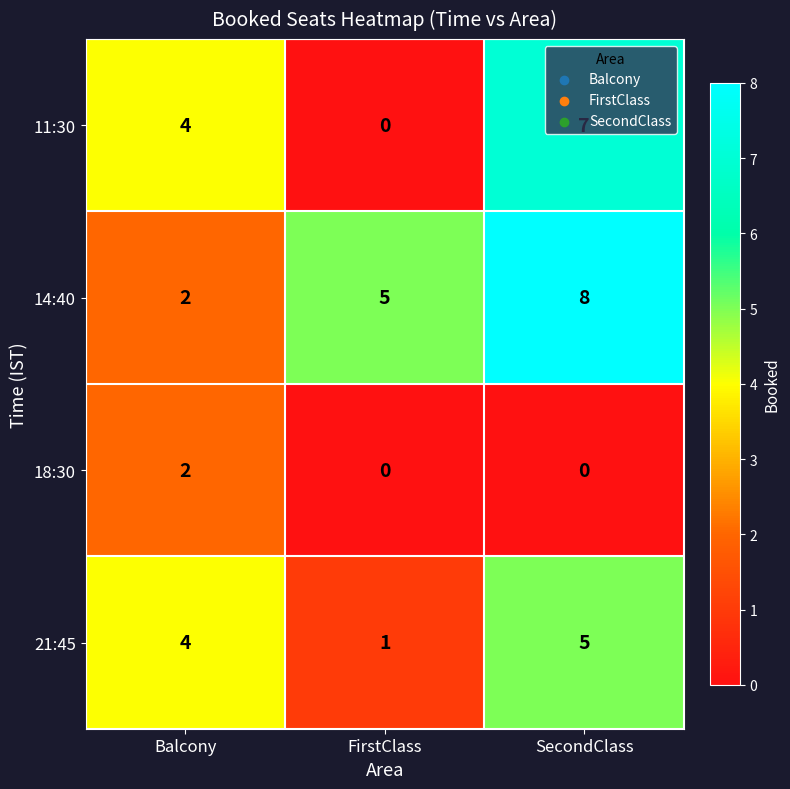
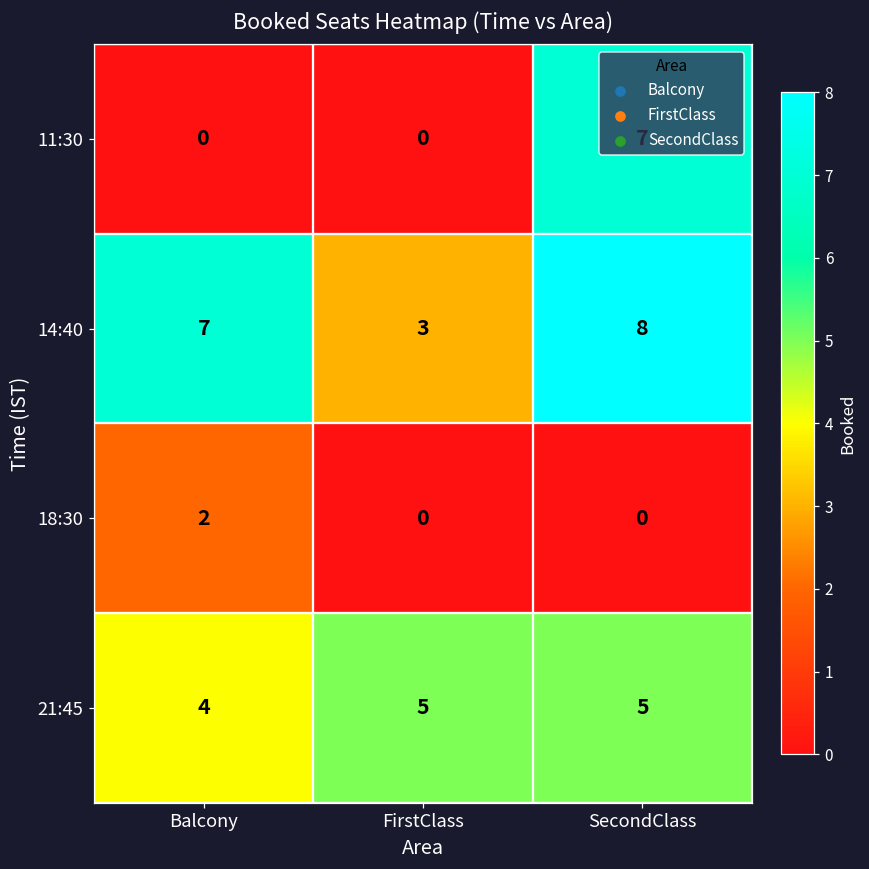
  {
    "11:30": {
-     "Balcony": 4,
+     "Balcony": 0,
      "FirstClass": 0
    },
    "14:40": {
-     "Balcony": 2,
-     "FirstClass": 5,
+     "Balcony": 7,
+     "FirstClass": 3,
      "SecondClass": 8
    },
    "18:30": {
      "Balcony": 2,
      "FirstClass": 0,
      "SecondClass": 0
    },
    "21:45": {
      "Balcony": 4,
-     "FirstClass": 1,
+     "FirstClass": 5,
      "SecondClass": 5
    }
  }
